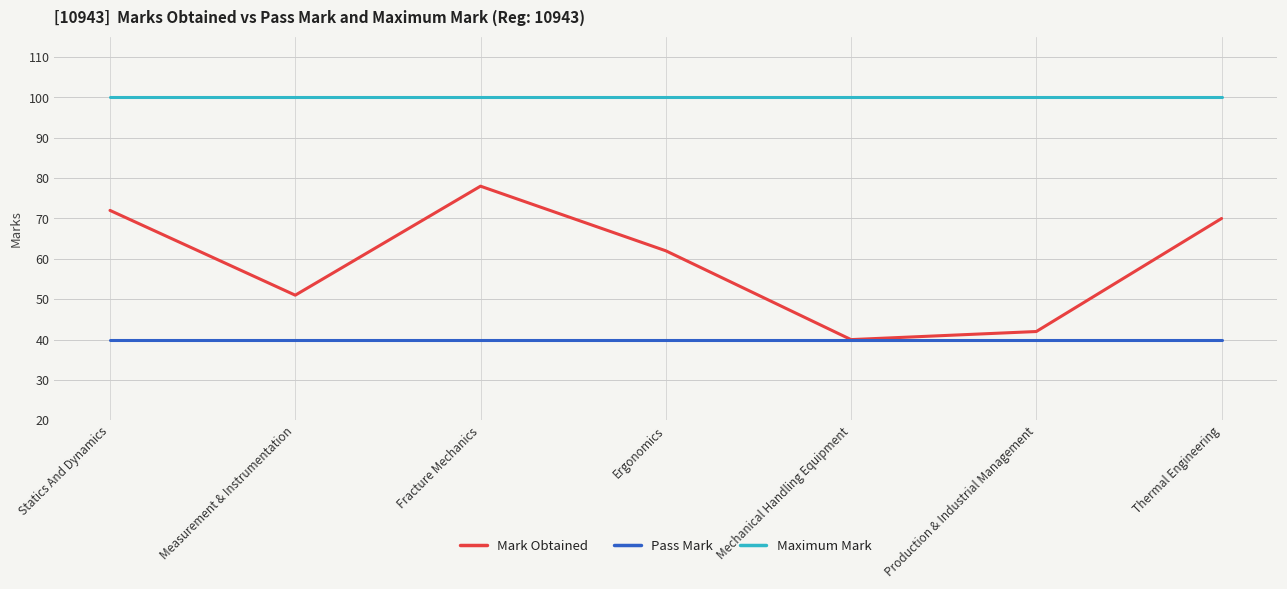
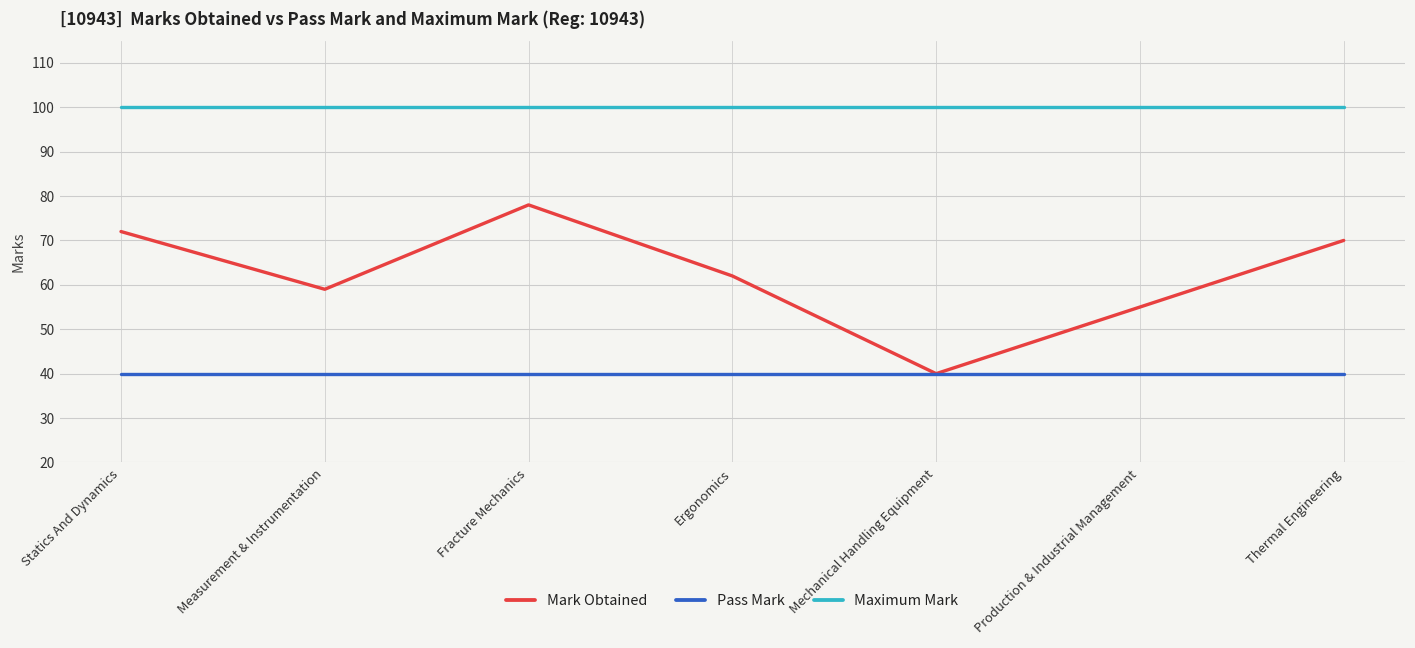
  {
    "Mark Obtained": {
      "Statics And Dynamics": 72,
-     "Measurement & Instrumentation": 51,
+     "Measurement & Instrumentation": 59,
      "Fracture Mechanics": 78,
      "Ergonomics": 62,
-     "Production & Industrial Management": 42,
+     "Production & Industrial Management": 55,
      "Thermal Engineering": 70
    },
    "Pass Mark": {
      "Statics And Dynamics": 40,
      "Measurement & Instrumentation": 40,
      "Fracture Mechanics": 40,
      "Ergonomics": 40,
      "Production & Industrial Management": 40,
      "Thermal Engineering": 40
    },
    "Maximum Mark": {
      "Statics And Dynamics": 100,
      "Measurement & Instrumentation": 100,
      "Fracture Mechanics": 100,
      "Ergonomics": 100,
      "Mechanical Handling Equipment": 100,
      "Production & Industrial Management": 100,
      "Thermal Engineering": 100
    }
  }
